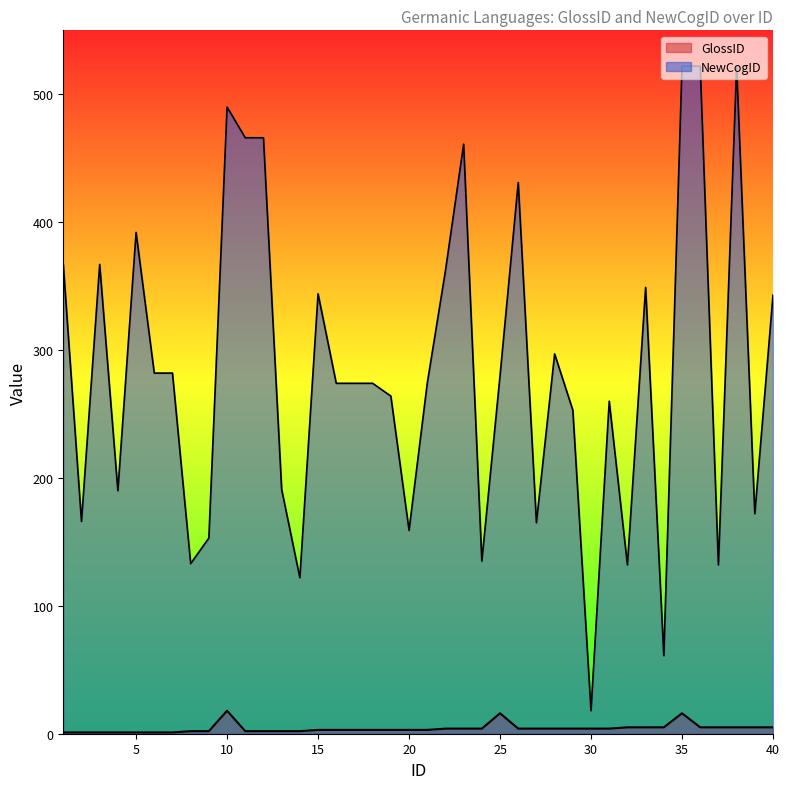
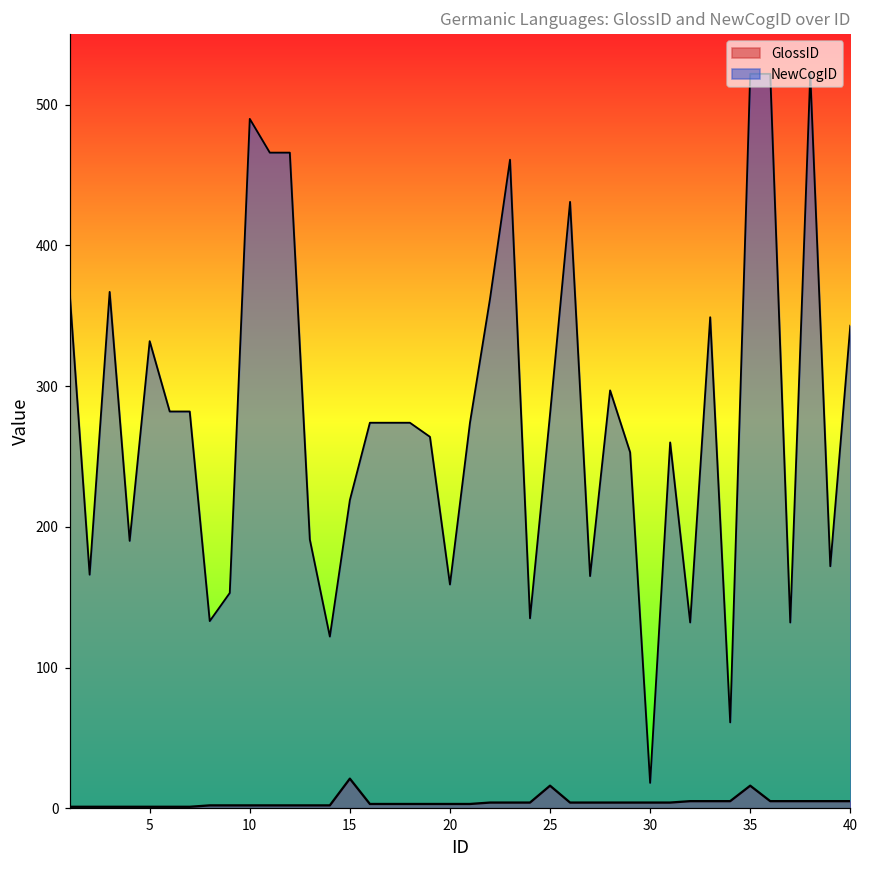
  {
    "GlossID": {
      "5": 1,
-     "10": 18,
-     "15": 3,
+     "10": 2,
+     "15": 21,
      "20": 3,
      "25": 16,
      "30": 4,
      "35": 16,
      "40": 5
    },
    "NewCogID": {
-     "5": 392,
+     "5": 332,
      "10": 490,
-     "15": 344,
+     "15": 219,
      "20": 159,
      "25": 280,
      "30": 18,
      "40": 343
    }
  }
